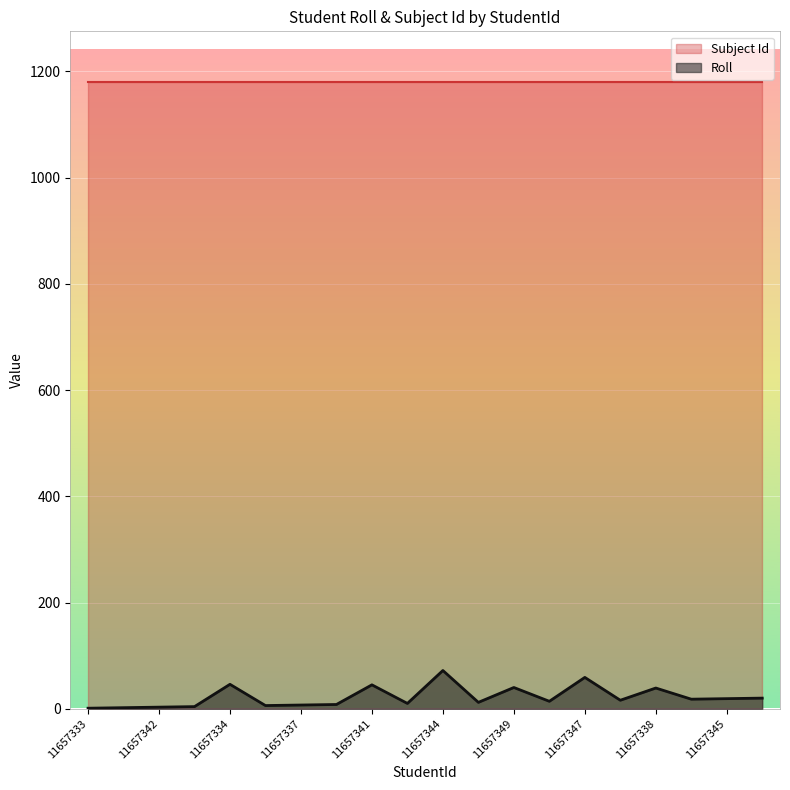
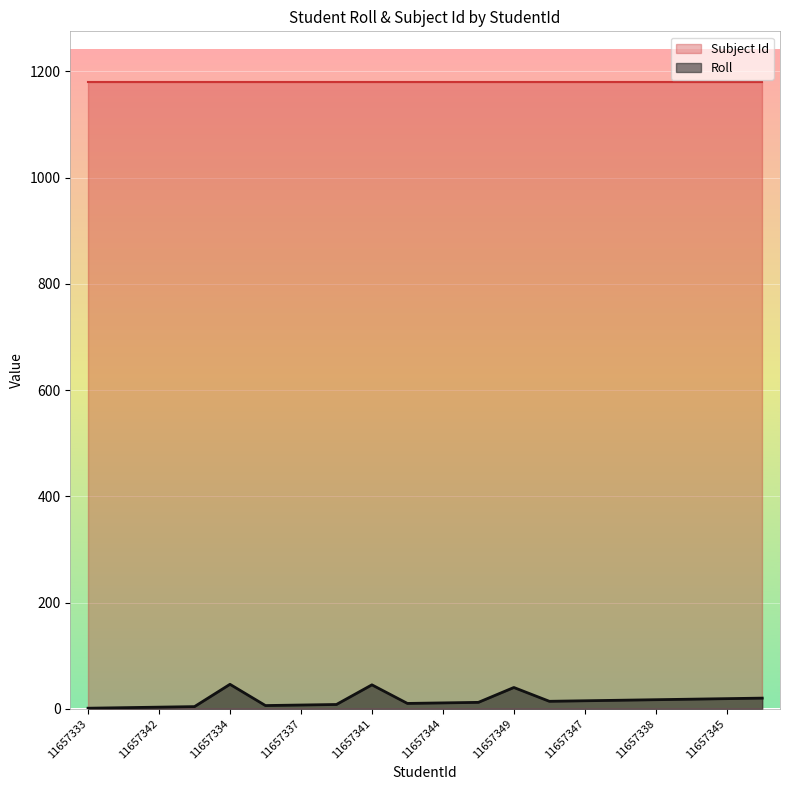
  {
    "Subject Id": {
      "11657333": 1180,
      "11657342": 1180,
      "11657334": 1180,
      "11657337": 1180,
      "11657341": 1180,
      "11657344": 1180,
      "11657349": 1180,
      "11657347": 1180,
      "11657338": 1180,
      "11657345": 1180
    },
    "Roll": {
      "11657333": 0,
      "11657342": 0,
      "11657334": 50,
      "11657337": 10,
      "11657341": 50,
-     "11657344": 70,
+     "11657344": 10,
      "11657349": 40,
-     "11657347": 60,
-     "11657338": 40,
+     "11657347": 20,
+     "11657338": 20,
      "11657345": 20
    }
  }
